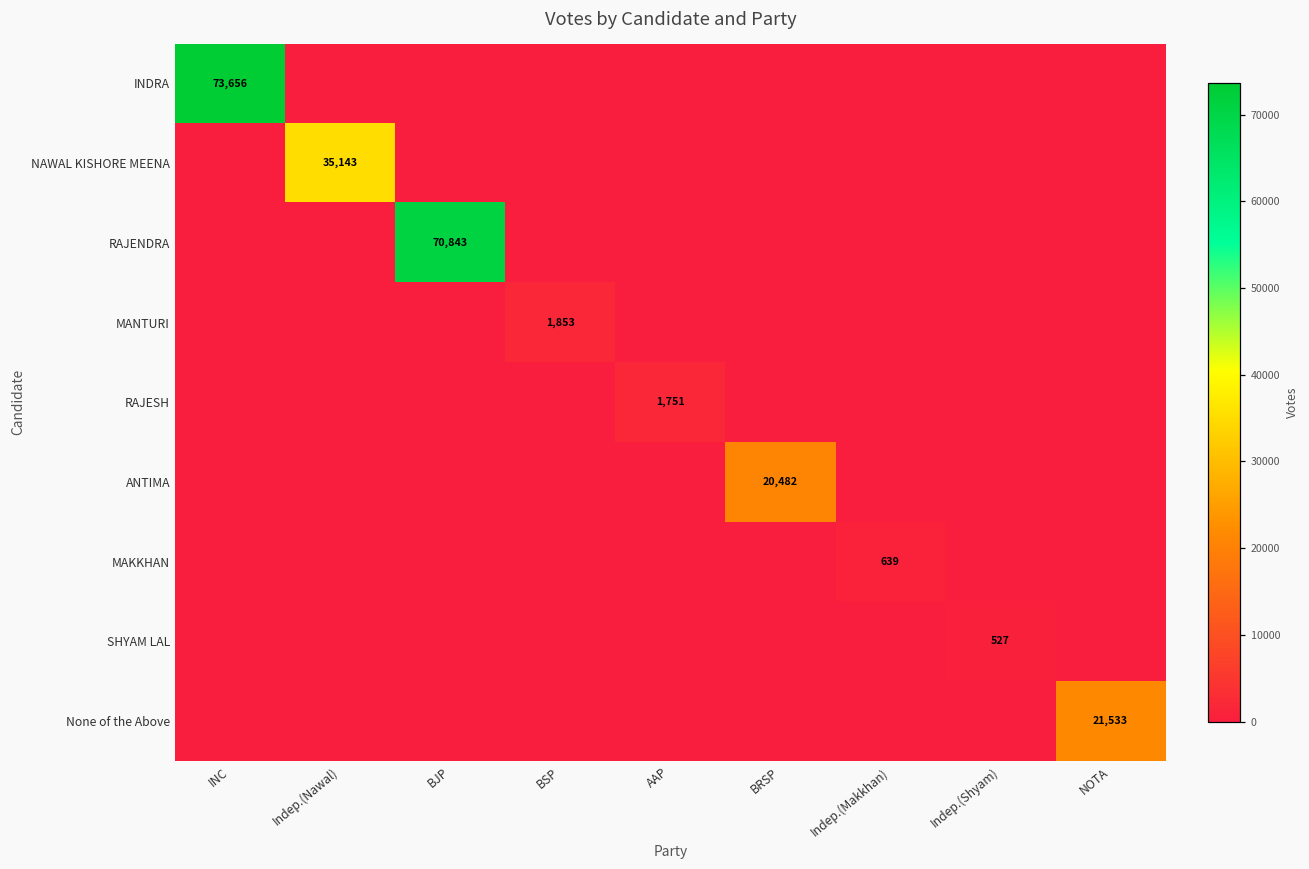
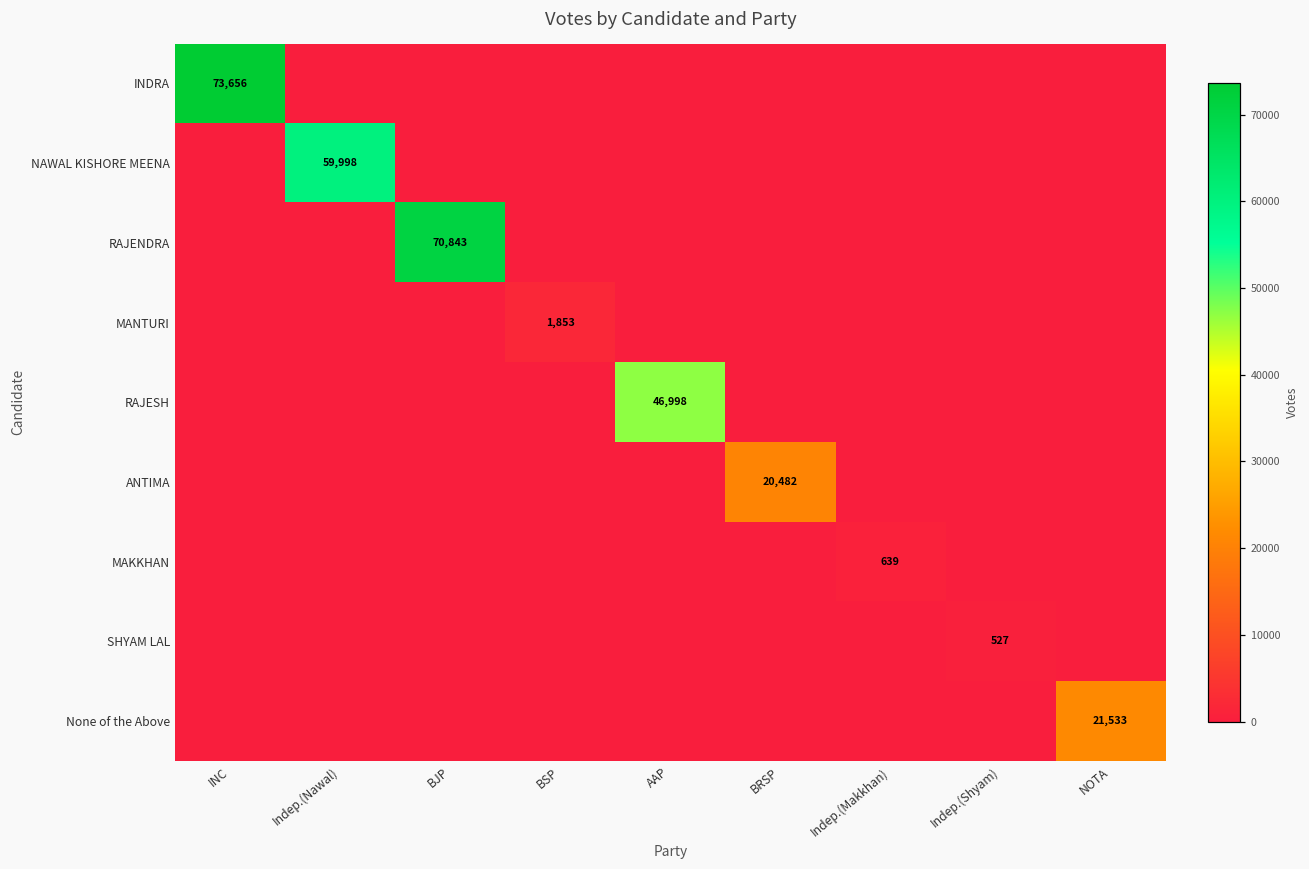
  {
    "INDRA": {
      "INC": "73,656"
    },
    "NAWAL KISHORE MEENA": {
-     "Indep.(Nawal)": "35,143"
+     "Indep.(Nawal)": "59,998"
    },
    "RAJENDRA": {
      "BJP": "70,843"
    },
    "MANTURI": {
      "BSP": "1,853"
    },
    "RAJESH": {
-     "AAP": "1,751"
+     "AAP": "46,998"
    },
    "ANTIMA": {
      "BRSP": "20,482"
    },
    "MAKKHAN": {
      "Indep.(Makkhan)": "639"
    },
    "SHYAM LAL": {
      "Indep.(Shyam)": "527"
    },
    "None of the Above": {
      "NOTA": "21,533"
    }
  }
